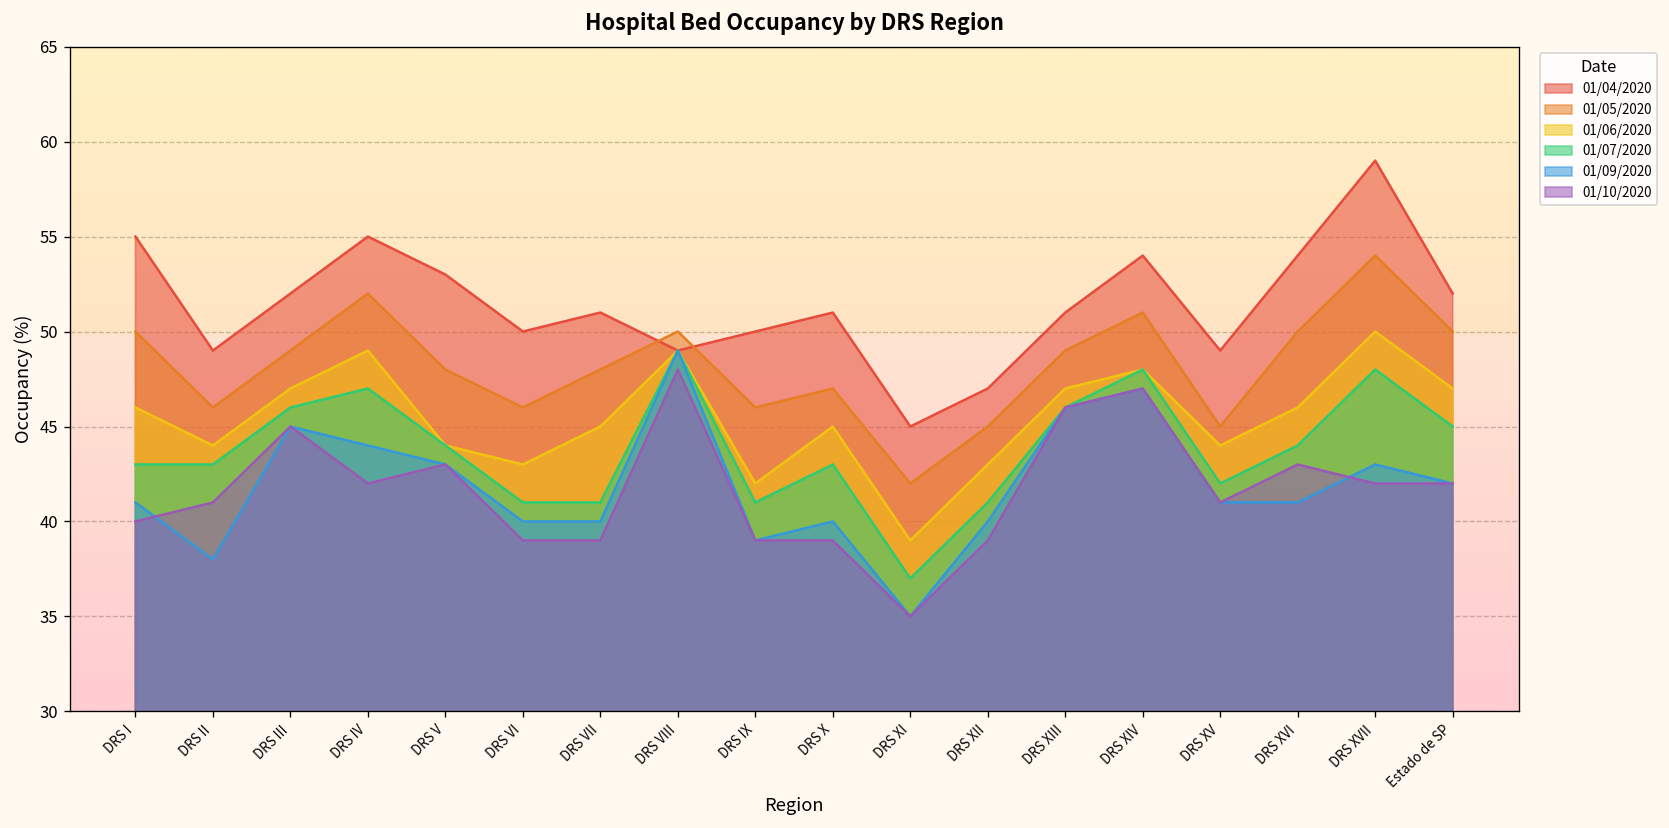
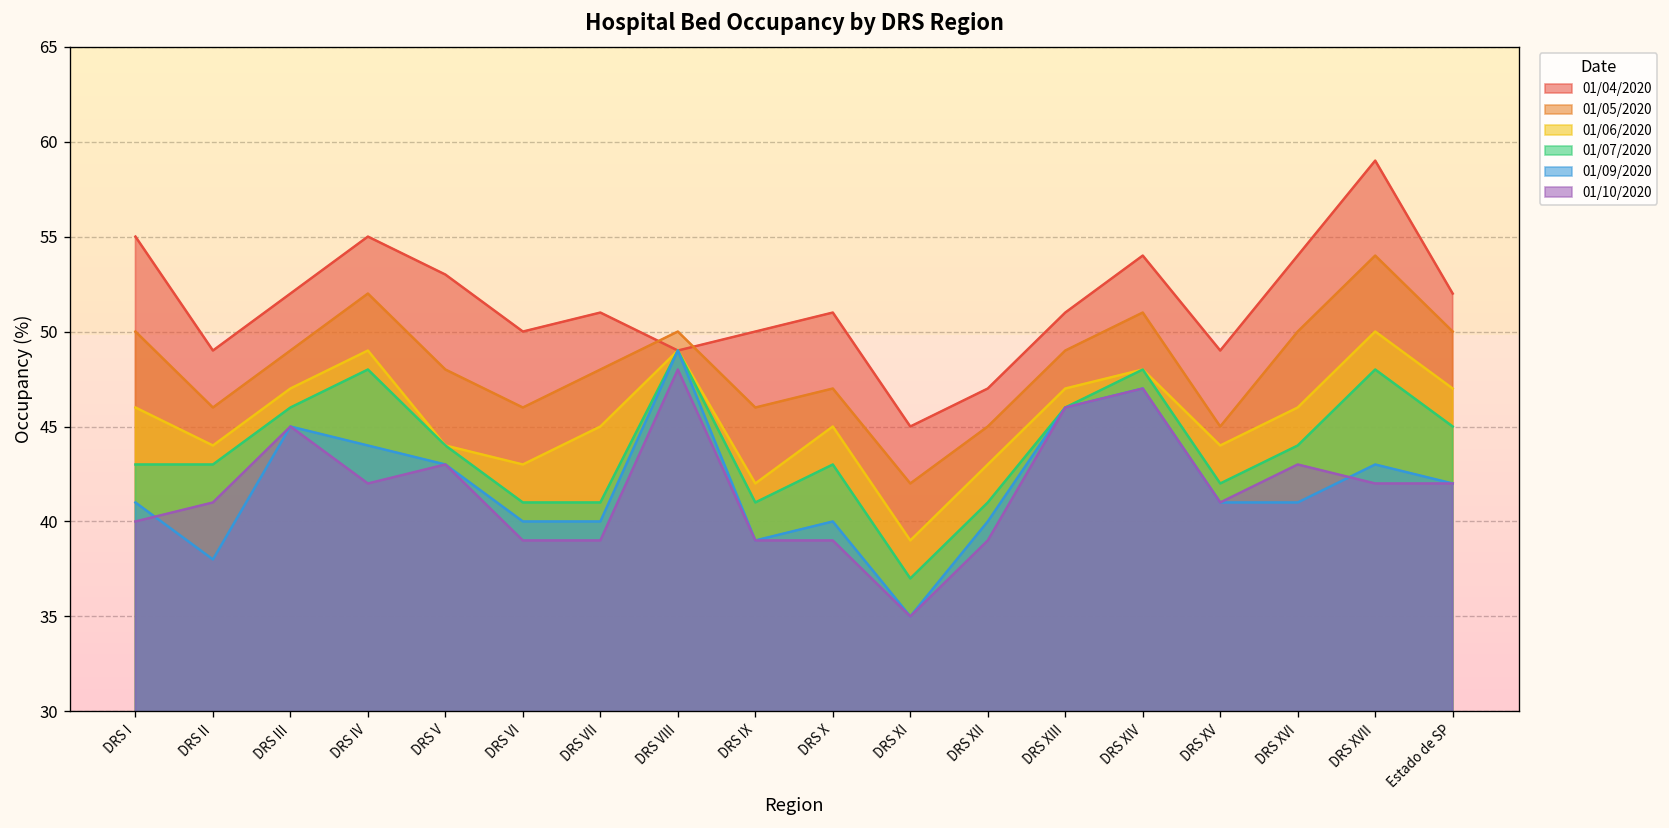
  {
    "01/06/2020": {
      "DRS I": 46,
      "DRS II": 44,
      "DRS III": 47,
      "DRS IV": 49,
      "DRS VI": 43,
      "DRS VII": 45,
      "DRS IX": 42,
      "DRS X": 45,
      "DRS XI": 39,
      "DRS XII": 43,
      "DRS XIII": 47,
      "DRS XV": 44,
      "DRS XVI": 46,
      "DRS XVII": 50,
      "Estado de SP": 47
    },
    "01/07/2020": {
      "DRS I": 43,
      "DRS II": 43,
      "DRS III": 46,
-     "DRS IV": 47,
+     "DRS IV": 48,
      "DRS VI": 41,
      "DRS VII": 41,
      "DRS IX": 41,
      "DRS X": 43,
      "DRS XI": 37,
      "DRS XII": 41,
      "DRS XV": 42,
      "DRS XVI": 44,
      "DRS XVII": 48,
      "Estado de SP": 45
    },
    "01/09/2020": {
      "DRS I": 41,
      "DRS II": 38,
      "DRS IV": 44,
      "DRS VI": 40,
      "DRS VII": 40,
      "DRS X": 40,
      "DRS XII": 40,
      "DRS XVI": 41,
      "DRS XVII": 43
    },
    "01/10/2020": {
      "DRS I": 40,
      "DRS II": 41,
      "DRS IV": 42,
      "DRS VI": 39,
      "DRS VII": 39,
      "DRS VIII": 48,
      "DRS X": 39,
      "DRS XII": 39,
      "DRS XVI": 43,
      "DRS XVII": 42
    }
  }
